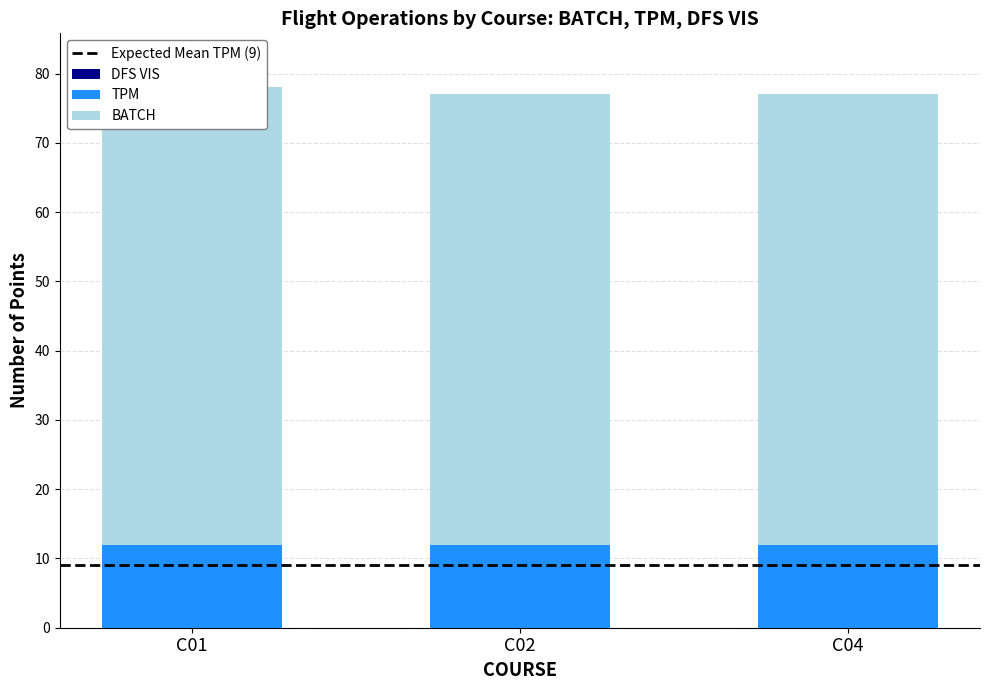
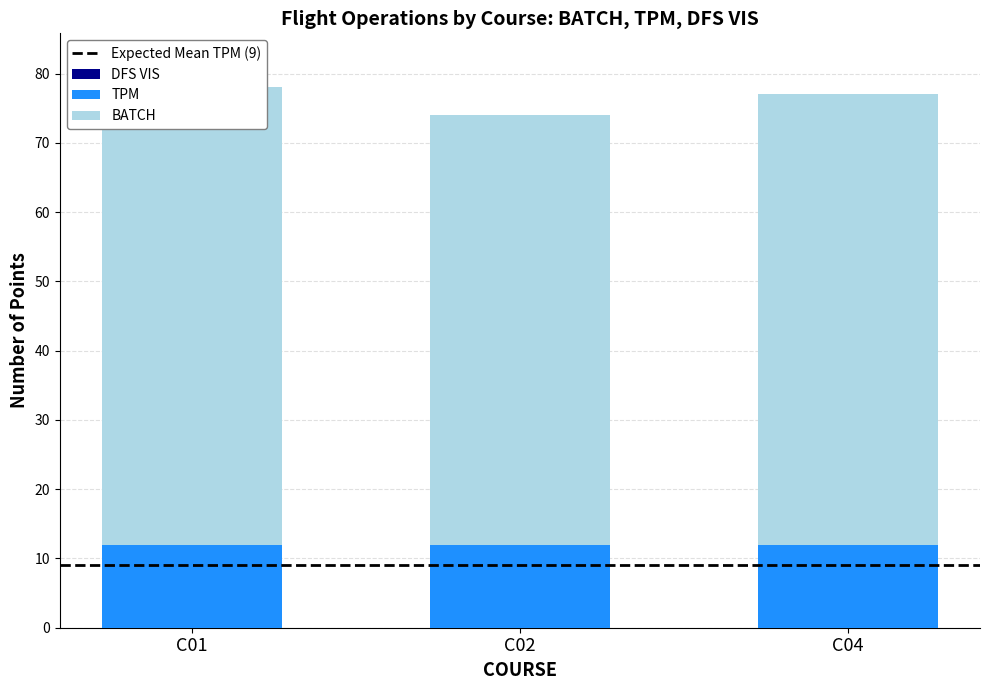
  {
    "DFS VIS": {
      "C01": 0,
      "C02": 0,
      "C04": 0
    },
    "TPM": {
      "C01": 12,
      "C02": 12,
      "C04": 12
    },
    "BATCH": {
-     "C02": 65,
+     "C02": 62,
      "C04": 65
    }
  }
